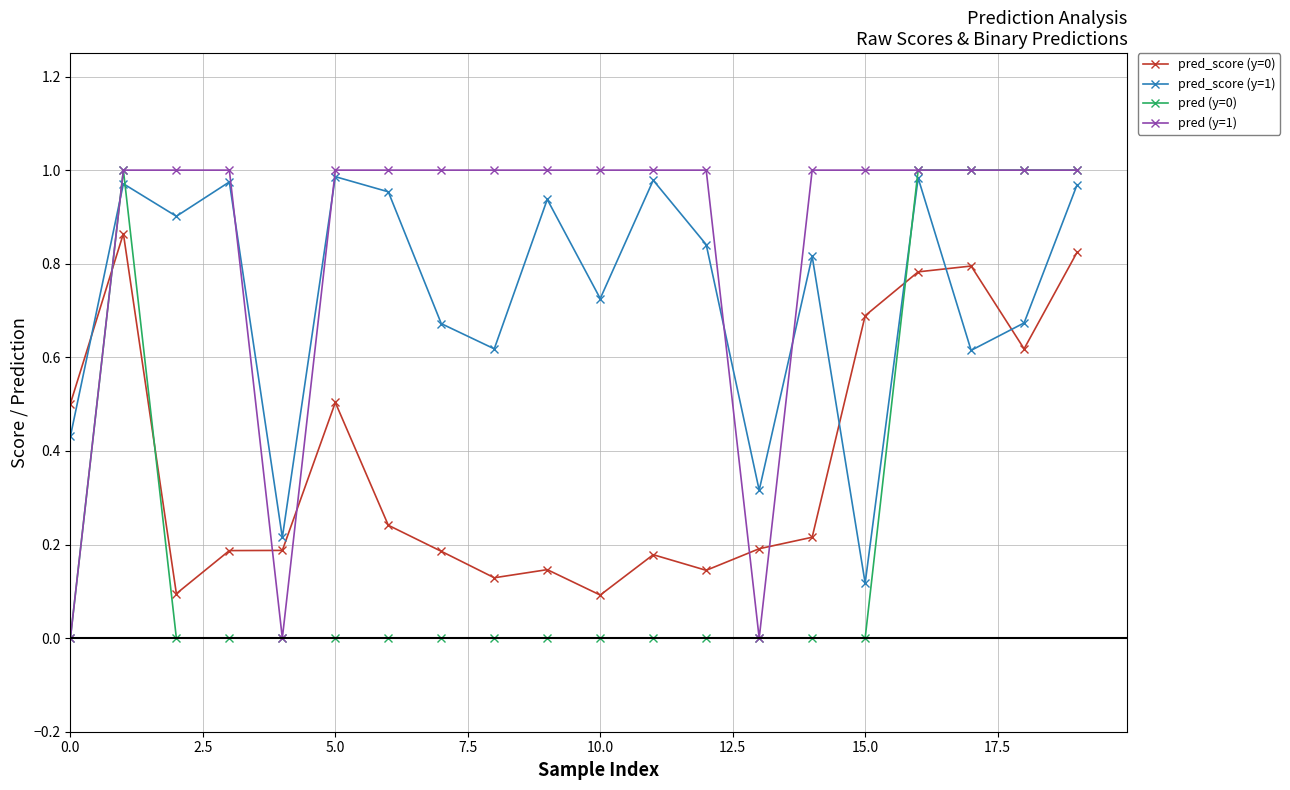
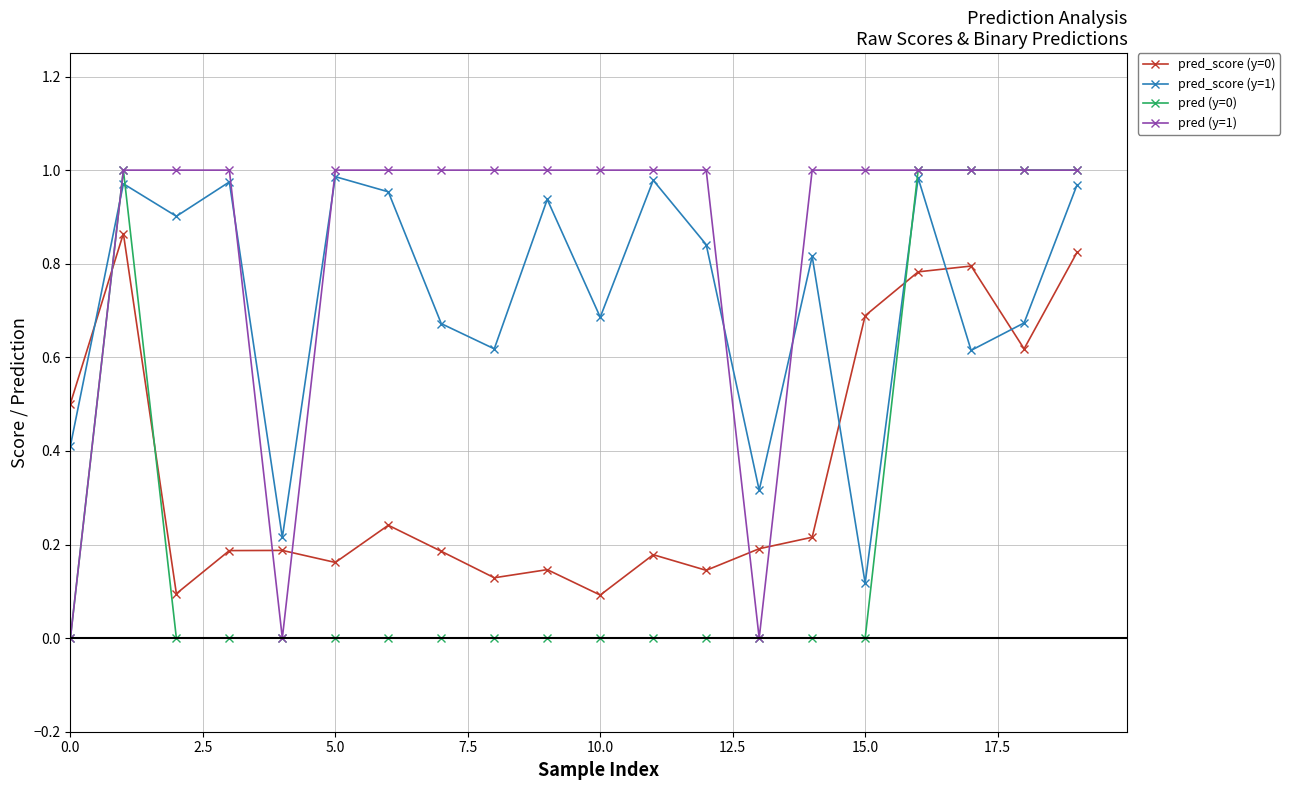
  {
    "pred_score (y=0)": {
      "0.0": 0.50,
-     "5.0": 0.50,
+     "5.0": 0.16,
      "10.0": 0.09,
      "15.0": 0.69
    },
    "pred_score (y=1)": {
-     "0.0": 0.43,
+     "0.0": 0.41,
      "5.0": 0.99,
-     "10.0": 0.73,
+     "10.0": 0.69,
      "15.0": 0.12
    },
    "pred (y=0)": {
      "5.0": 0.00,
      "10.0": 0.00,
      "15.0": 0.00
    },
    "pred (y=1)": {
      "5.0": 1.00,
      "10.0": 1.00,
      "15.0": 1.00
    }
  }
